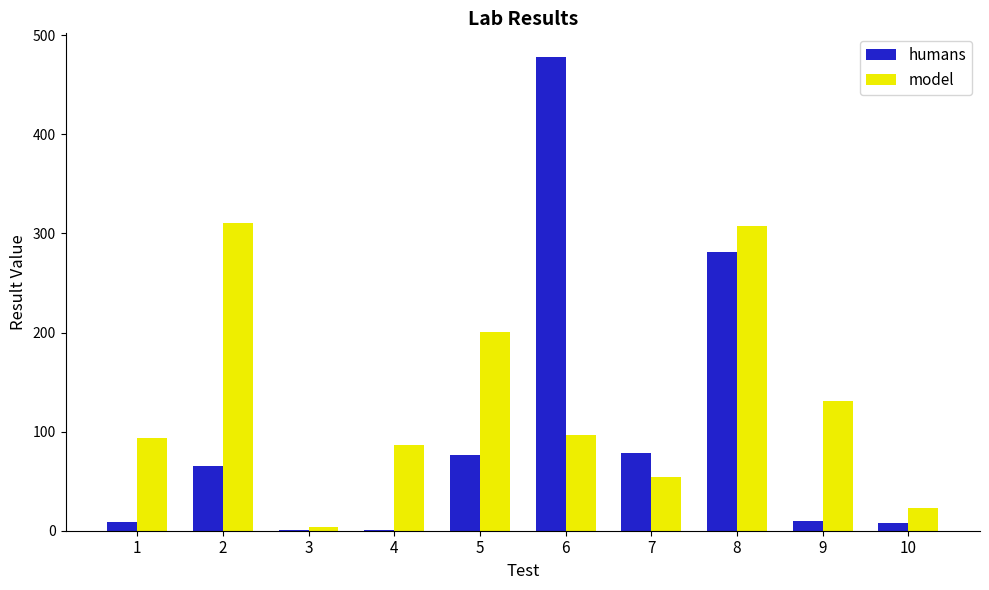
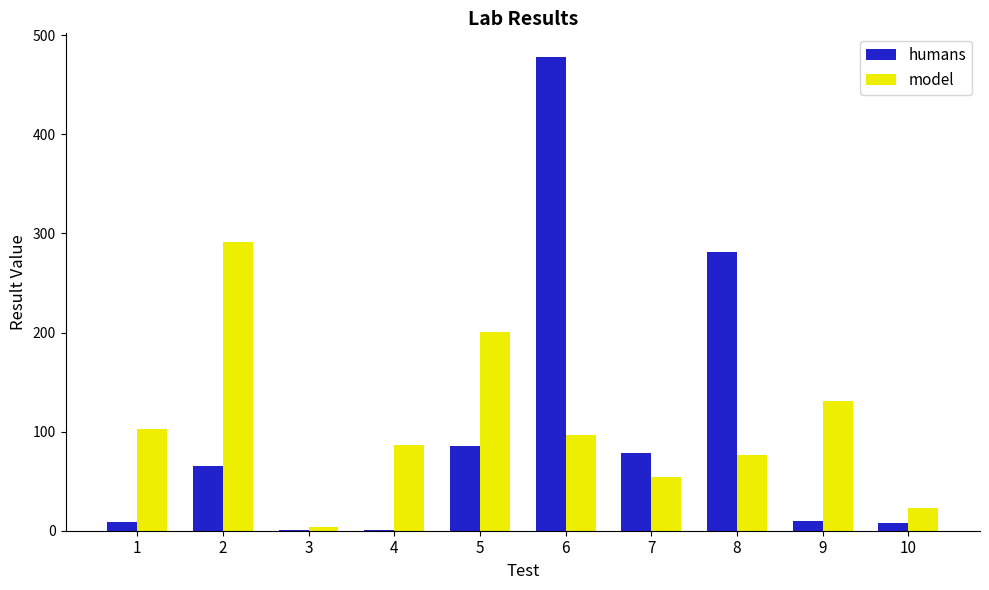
  {
    "humans": {
      "1": 10,
      "2": 70,
-     "5": 80,
+     "5": 90,
      "6": 480,
      "7": 80,
      "8": 280,
      "9": 10,
      "10": 10
    },
    "model": {
-     "1": 90,
-     "2": 310,
+     "1": 100,
+     "2": 290,
      "3": 0,
      "4": 90,
      "5": 200,
      "6": 100,
      "7": 50,
-     "8": 310,
+     "8": 80,
      "9": 130,
      "10": 20
    }
  }
